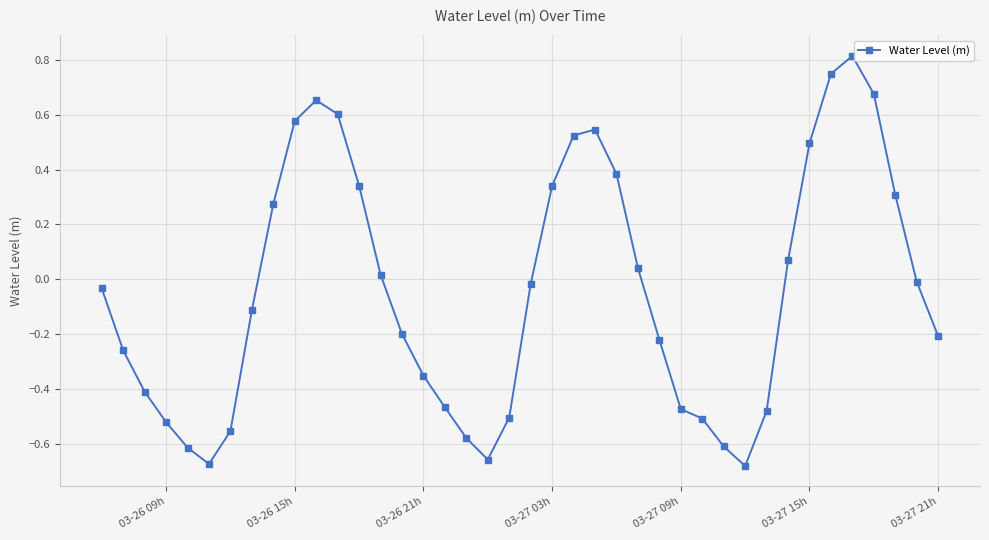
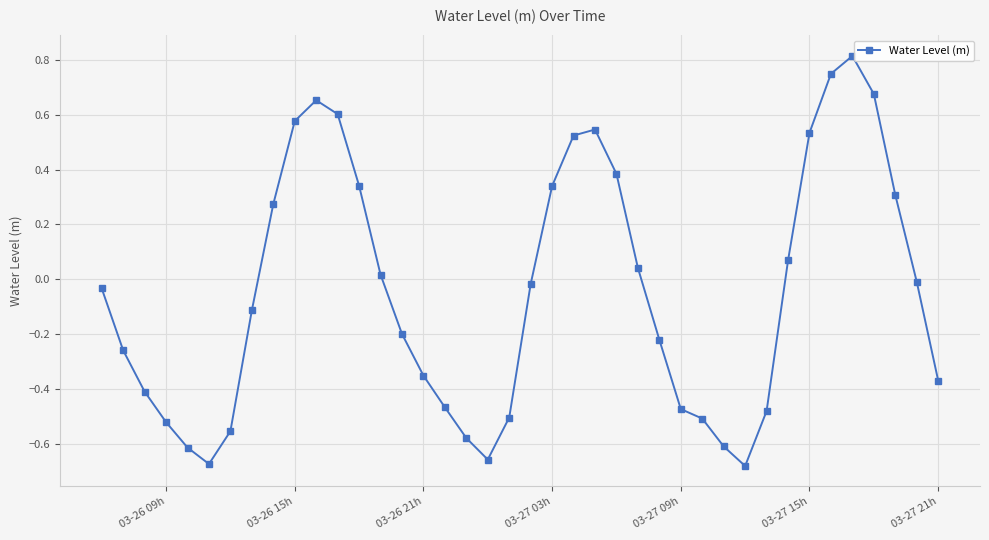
  {
    "03-26 09h": -0.52,
    "03-26 15h": 0.58,
    "03-26 21h": -0.35,
    "03-27 03h": 0.34,
    "03-27 09h": -0.47,
-   "03-27 15h": 0.50,
-   "03-27 21h": -0.21
+   "03-27 15h": 0.53,
+   "03-27 21h": -0.37
  }
